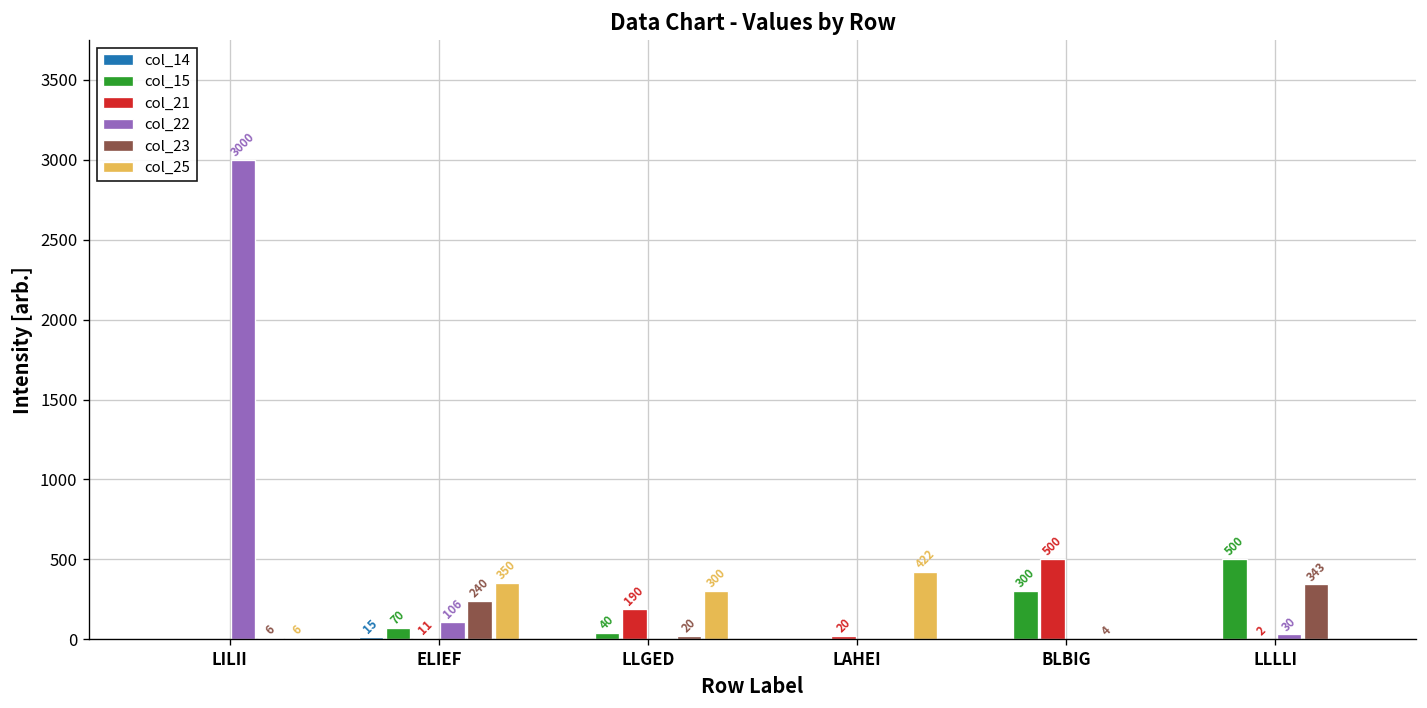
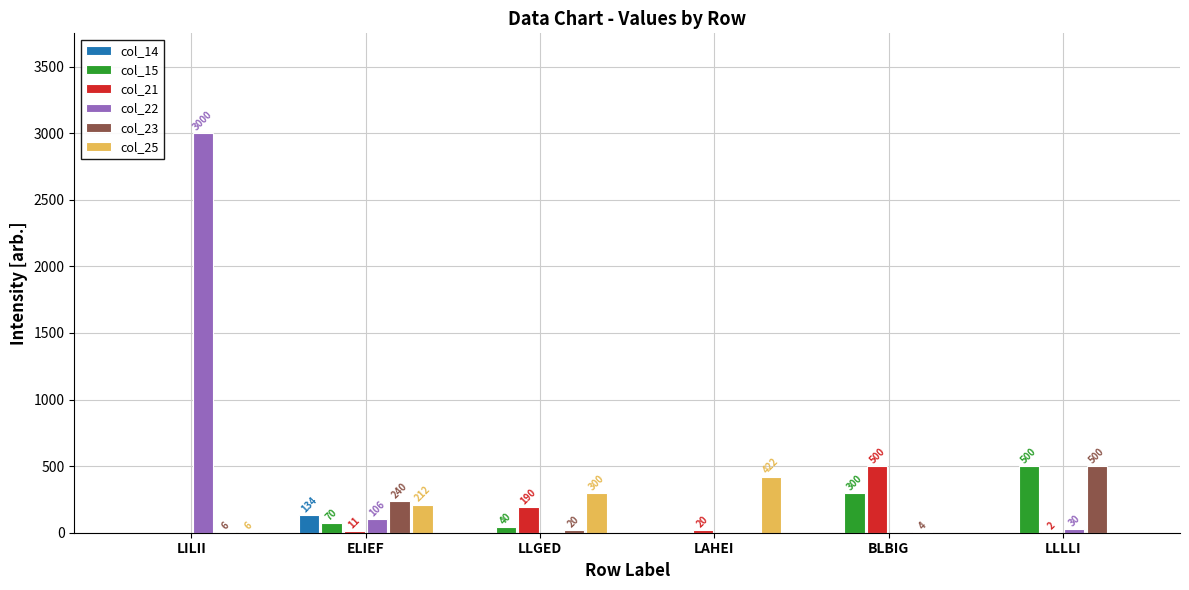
  {
    "col_14": {
-     "ELIEF": 15
+     "ELIEF": 134
    },
    "col_15": {
      "ELIEF": 70,
      "LLGED": 40,
      "BLBIG": 300,
      "LLLLI": 500
    },
    "col_21": {
      "ELIEF": 11,
      "LLGED": 190,
      "LAHEI": 20,
      "BLBIG": 500,
      "LLLLI": 2
    },
    "col_22": {
      "LILII": 3000,
      "ELIEF": 106,
      "LLLLI": 30
    },
    "col_23": {
      "LILII": 6,
      "ELIEF": 240,
      "LLGED": 20,
      "BLBIG": 4,
-     "LLLLI": 343
+     "LLLLI": 500
    },
    "col_25": {
      "LILII": 6,
-     "ELIEF": 350,
+     "ELIEF": 212,
      "LLGED": 300,
      "LAHEI": 422
    }
  }
